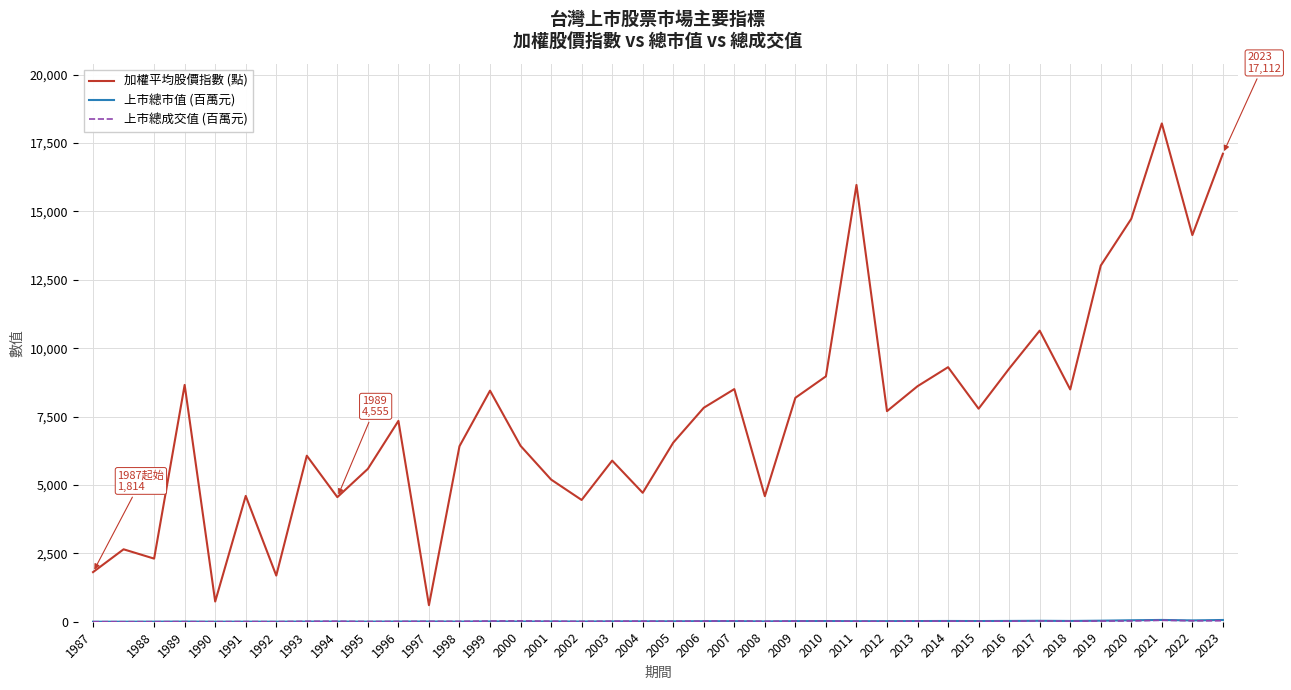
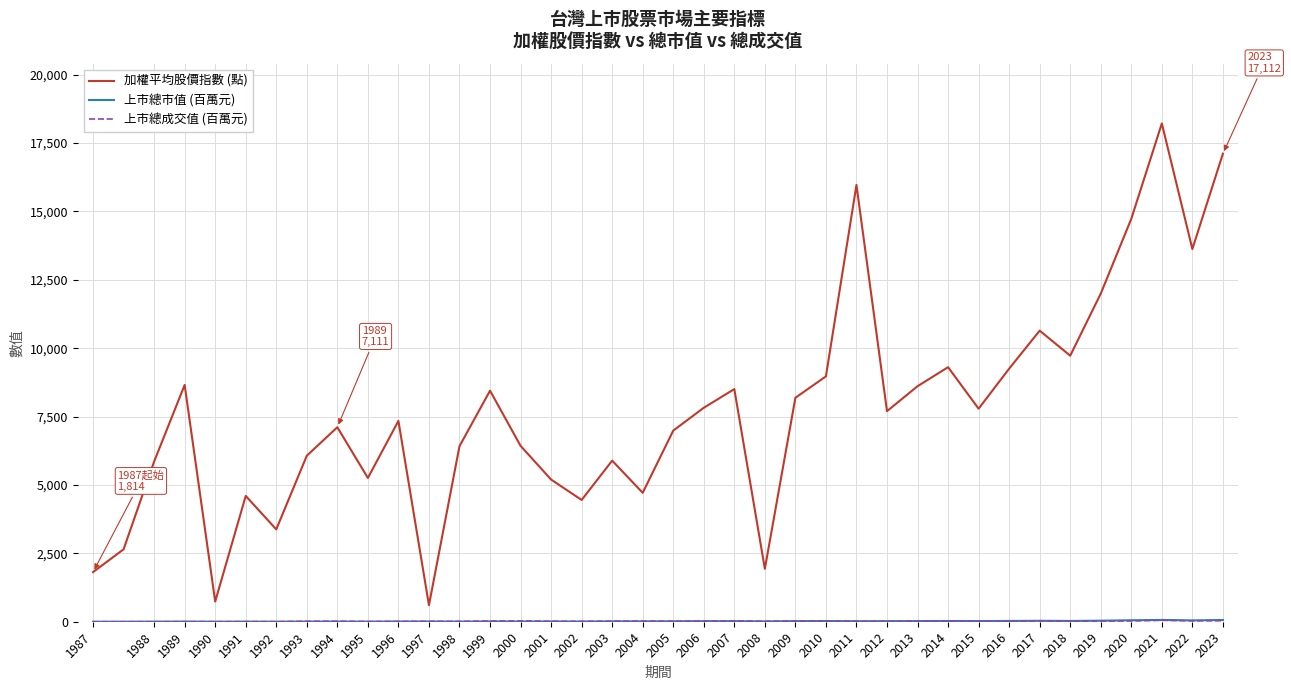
  {
    "加權平均股價指數 (點)": {
-     "1988": "2,300",
-     "1992": "1,700",
-     "1994": "4,555",
-     "1995": "5,600",
-     "2005": "6,500",
-     "2008": "4,600",
-     "2018": "8,500",
-     "2019": "13,000",
-     "2022": "14,100"
+     "1988": "5,900",
+     "1992": "3,400",
+     "1994": "7,111",
+     "1995": "5,300",
+     "2005": "7,000",
+     "2008": "1,900",
+     "2018": "9,700",
+     "2019": "12,000",
+     "2022": "13,600"
    }
  }
